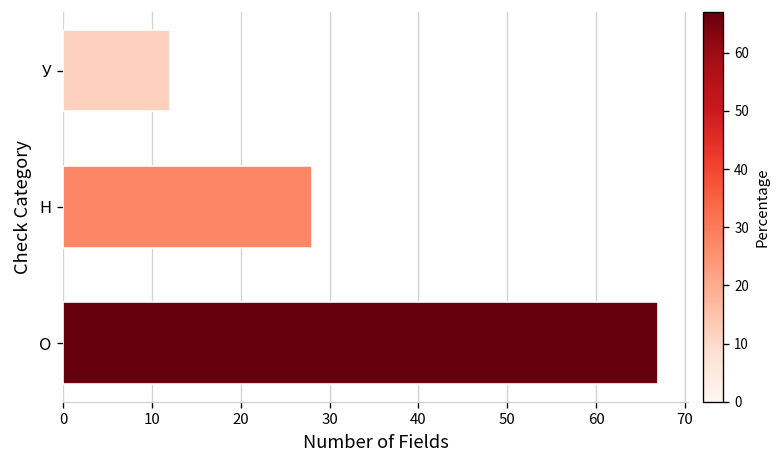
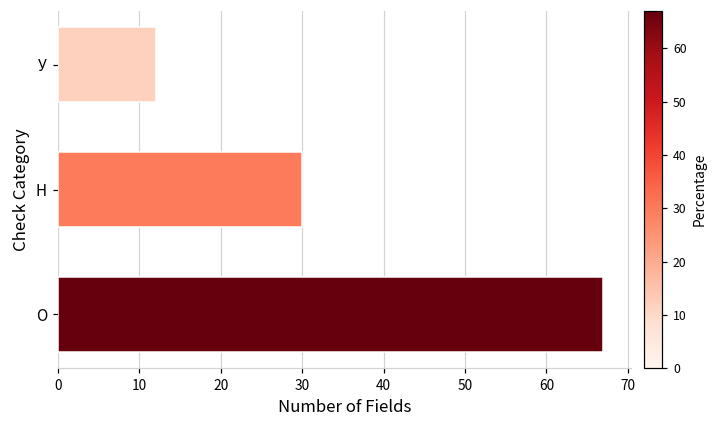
  {
    "У": 12,
-   "Н": 28,
+   "Н": 30,
    "О": 67
  }
